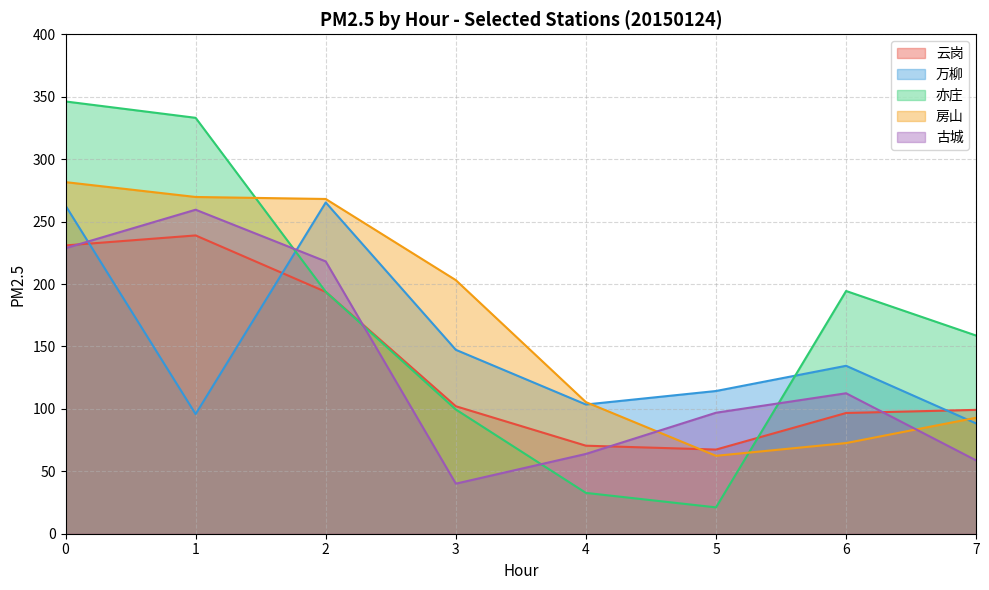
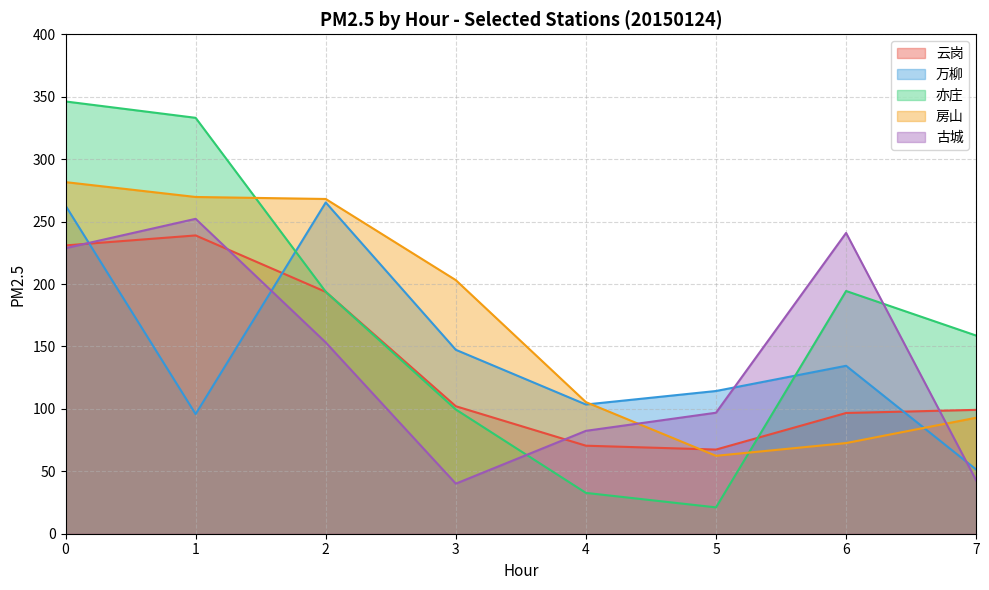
  {
    "万柳": {
      "0": 263,
      "1": 96,
      "2": 265,
      "3": 147,
      "5": 114,
      "6": 135,
-     "7": 88
+     "7": 51
    },
    "亦庄": {
      "0": 346,
      "1": 333,
      "3": 100,
      "4": 33,
      "5": 21,
      "6": 194,
      "7": 159
    },
    "古城": {
      "0": 229,
-     "1": 260,
-     "2": 218,
+     "1": 252,
+     "2": 153,
      "3": 40,
-     "4": 64,
+     "4": 82,
      "5": 97,
-     "6": 113,
-     "7": 59
+     "6": 241,
+     "7": 43
    }
  }
